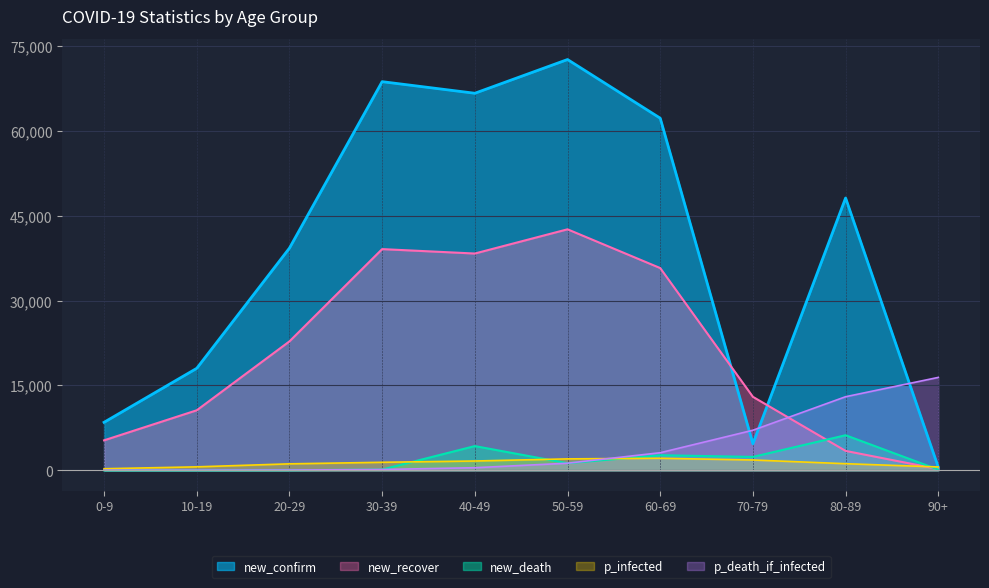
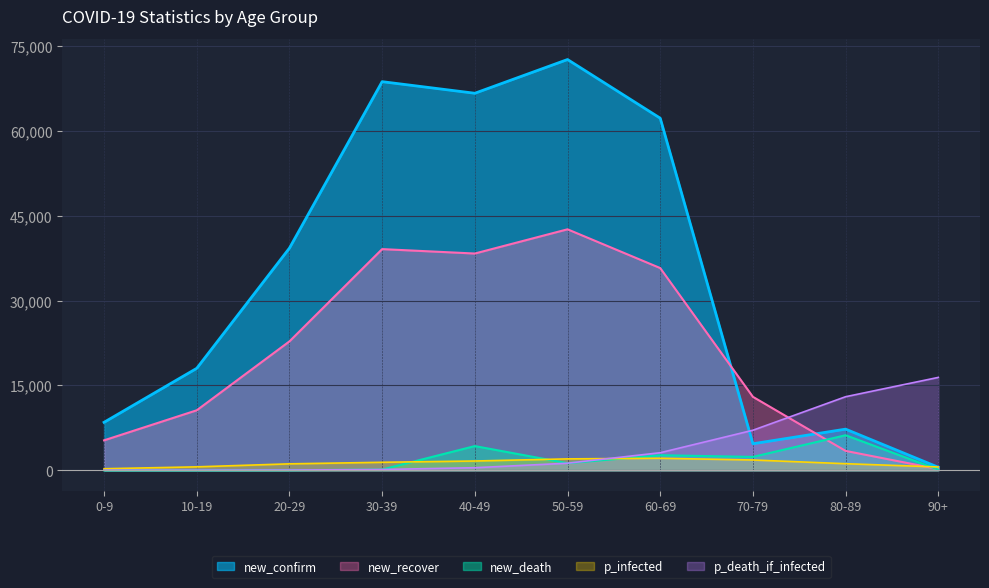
  {
    "new_confirm": {
      "0-9": "8,000",
      "10-19": "18,000",
      "20-29": "39,000",
      "30-39": "69,000",
      "40-49": "67,000",
      "50-59": "73,000",
      "60-69": "62,000",
      "70-79": "5,000",
-     "80-89": "48,000"
+     "80-89": "7,000"
    },
    "new_death": {
      "40-49": "4,000",
      "70-79": "2,000",
      "80-89": "6,000"
    },
    "p_infected": {
      "10-19": "1,000",
      "20-29": "1,000",
      "30-39": "1,000",
      "40-49": "2,000",
      "50-59": "2,000",
      "60-69": "2,000",
      "70-79": "2,000",
      "80-89": "1,000"
    }
  }
